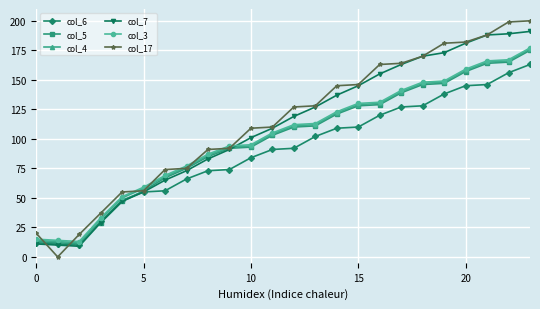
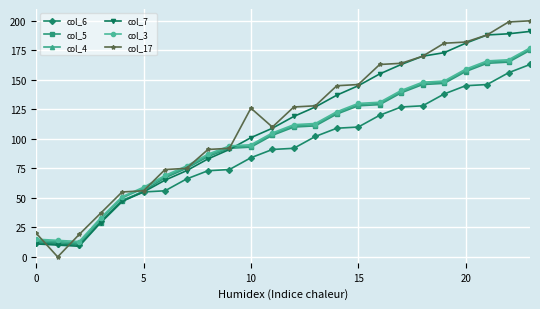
  {
    "col_17": {
      "0": 20,
-     "10": 109
+     "10": 126
    }
  }
